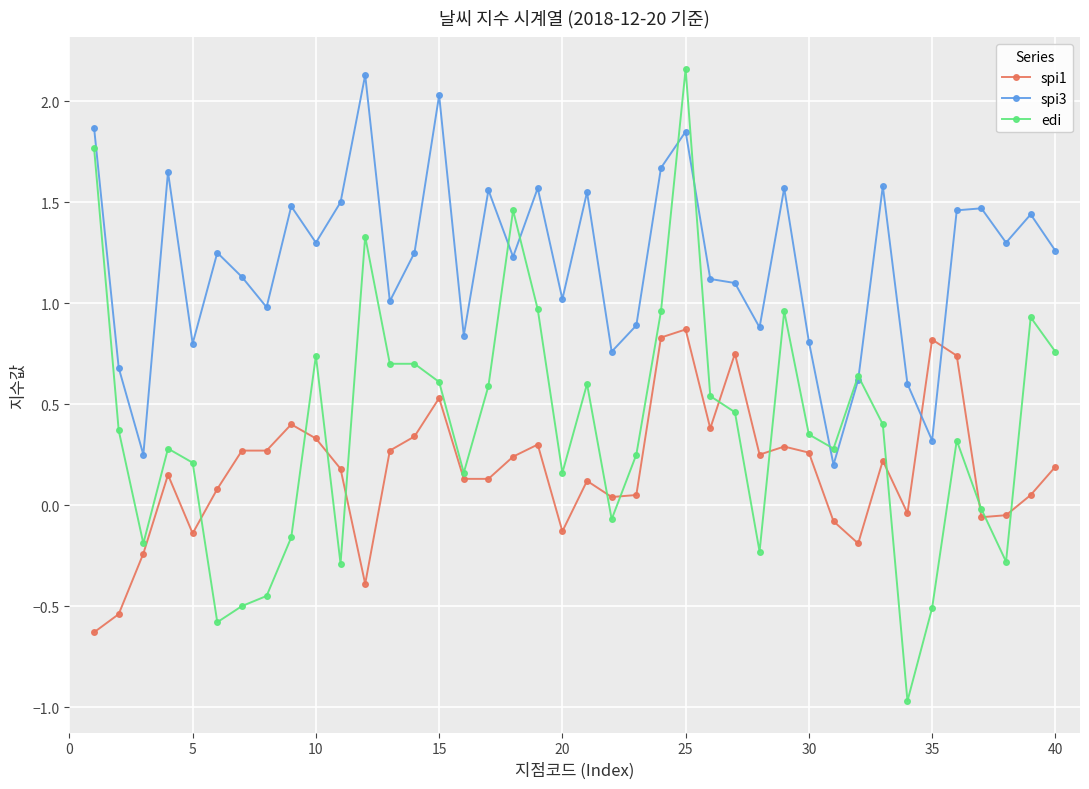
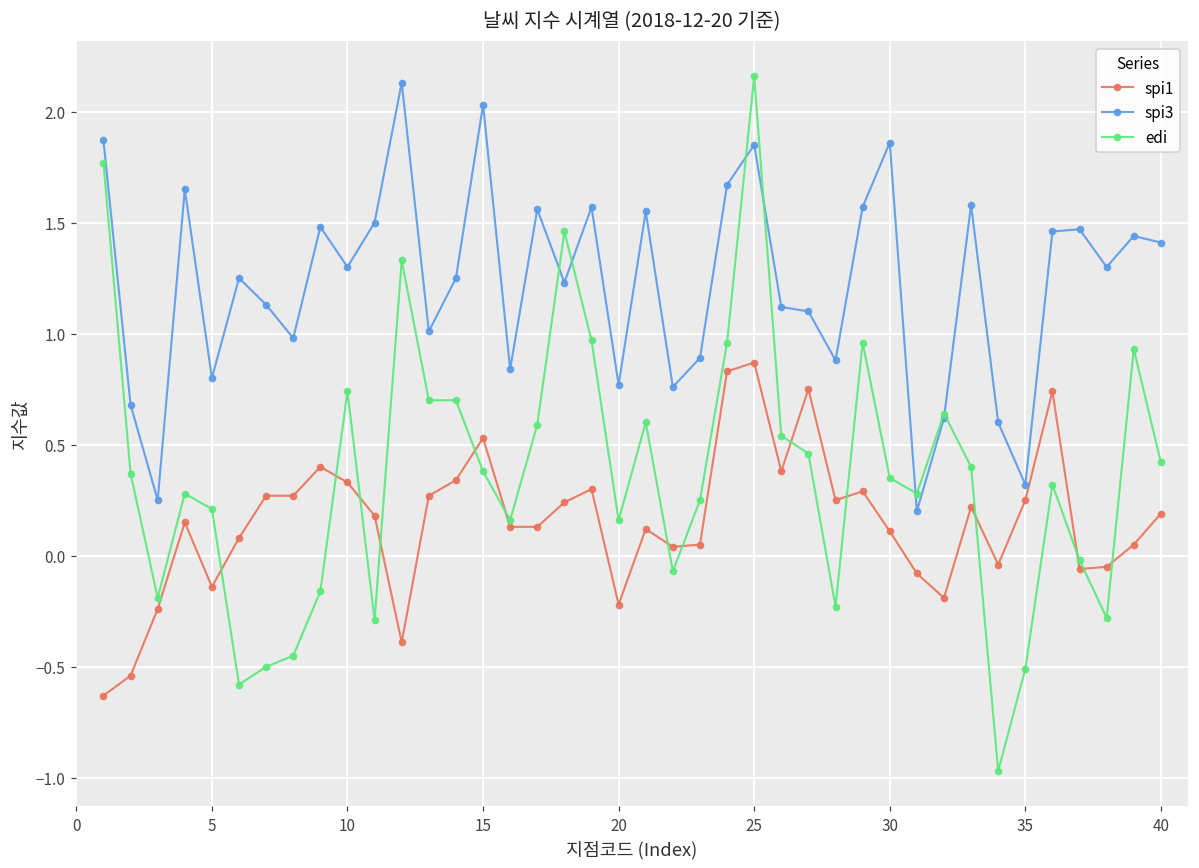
  {
    "spi1": {
      "5": -0.14,
      "10": 0.33,
      "15": 0.53,
-     "20": -0.13,
+     "20": -0.22,
      "25": 0.87,
-     "30": 0.26,
-     "35": 0.82,
+     "30": 0.11,
+     "35": 0.25,
      "40": 0.19
    },
    "spi3": {
      "5": 0.80,
      "10": 1.30,
      "15": 2.03,
-     "20": 1.02,
+     "20": 0.77,
      "25": 1.85,
-     "30": 0.81,
+     "30": 1.86,
      "35": 0.32,
-     "40": 1.26
+     "40": 1.41
    },
    "edi": {
      "5": 0.21,
      "10": 0.74,
-     "15": 0.61,
+     "15": 0.38,
      "20": 0.16,
      "25": 2.16,
      "30": 0.35,
      "35": -0.51,
-     "40": 0.76
+     "40": 0.42
    }
  }
